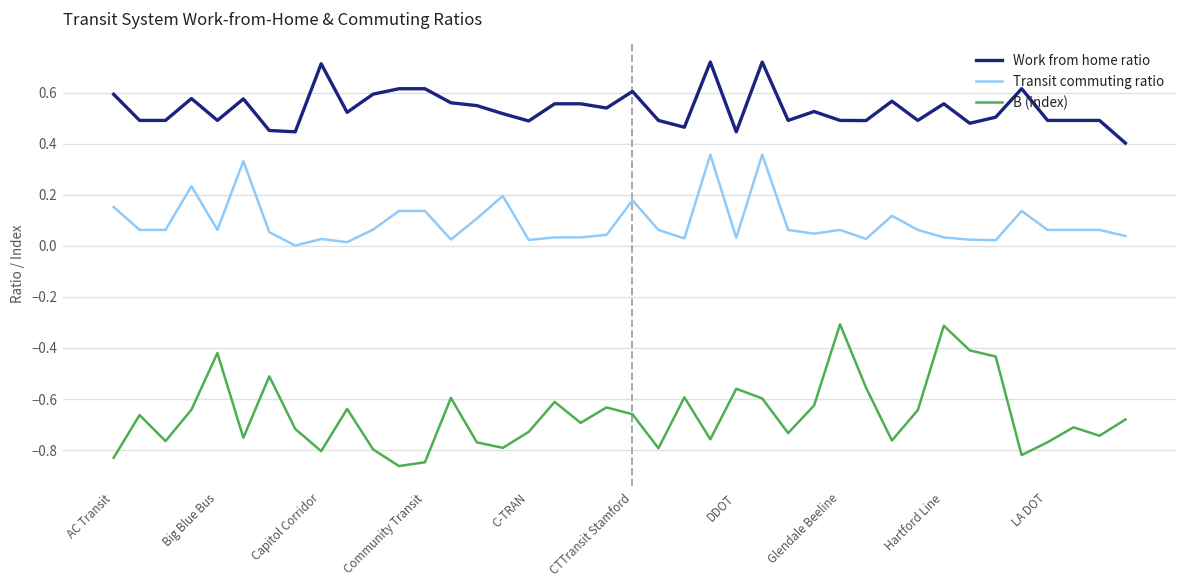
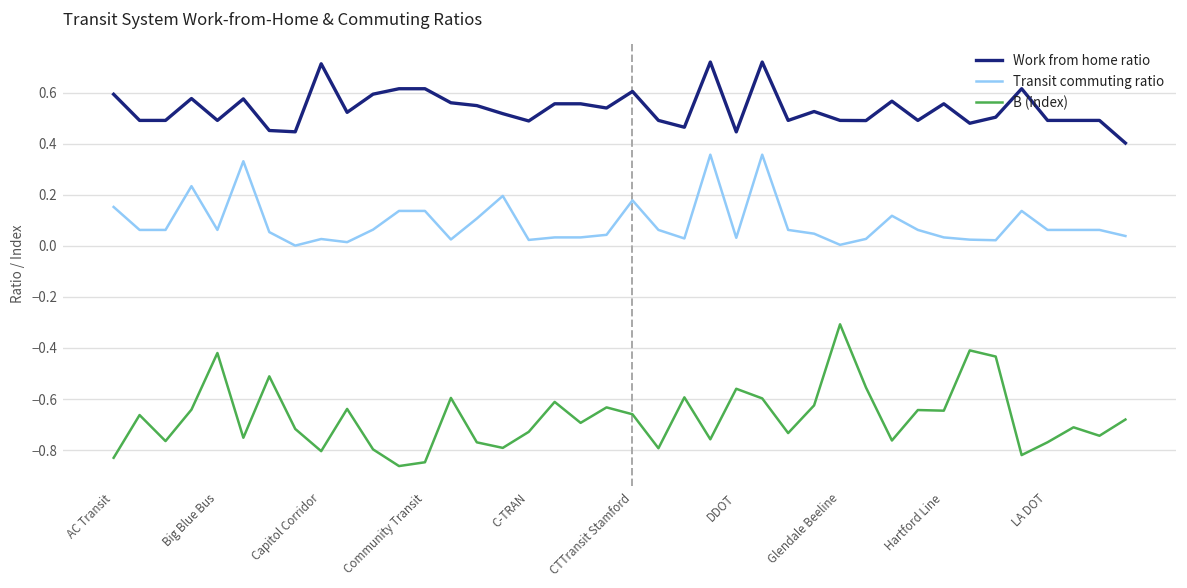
  {
    "Work from home ratio": {
      "AC Transit": 0.59,
      "Big Blue Bus": 0.49,
      "Capitol Corridor": 0.71,
      "Community Transit": 0.62,
      "C-TRAN": 0.49,
      "CTTransit Stamford": 0.60,
      "DDOT": 0.45,
      "Glendale Beeline": 0.49,
      "Hartford Line": 0.56,
      "LA DOT": 0.49
    },
    "Transit commuting ratio": {
      "AC Transit": 0.15,
      "Big Blue Bus": 0.06,
      "Capitol Corridor": 0.03,
      "Community Transit": 0.14,
      "C-TRAN": 0.02,
      "CTTransit Stamford": 0.18,
      "DDOT": 0.03,
-     "Glendale Beeline": 0.06,
+     "Glendale Beeline": 0.00,
      "Hartford Line": 0.03,
      "LA DOT": 0.06
    },
    "B (index)": {
      "AC Transit": -0.83,
      "Big Blue Bus": -0.42,
      "Capitol Corridor": -0.80,
      "Community Transit": -0.85,
      "C-TRAN": -0.73,
      "CTTransit Stamford": -0.66,
      "DDOT": -0.56,
      "Glendale Beeline": -0.31,
-     "Hartford Line": -0.31,
+     "Hartford Line": -0.65,
      "LA DOT": -0.77
    }
  }
